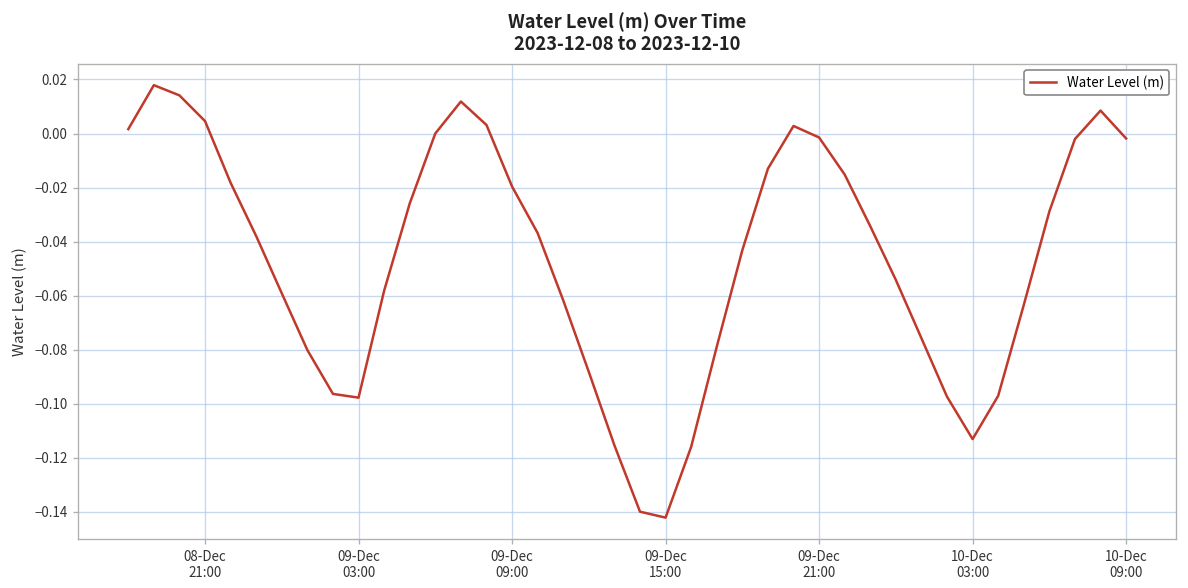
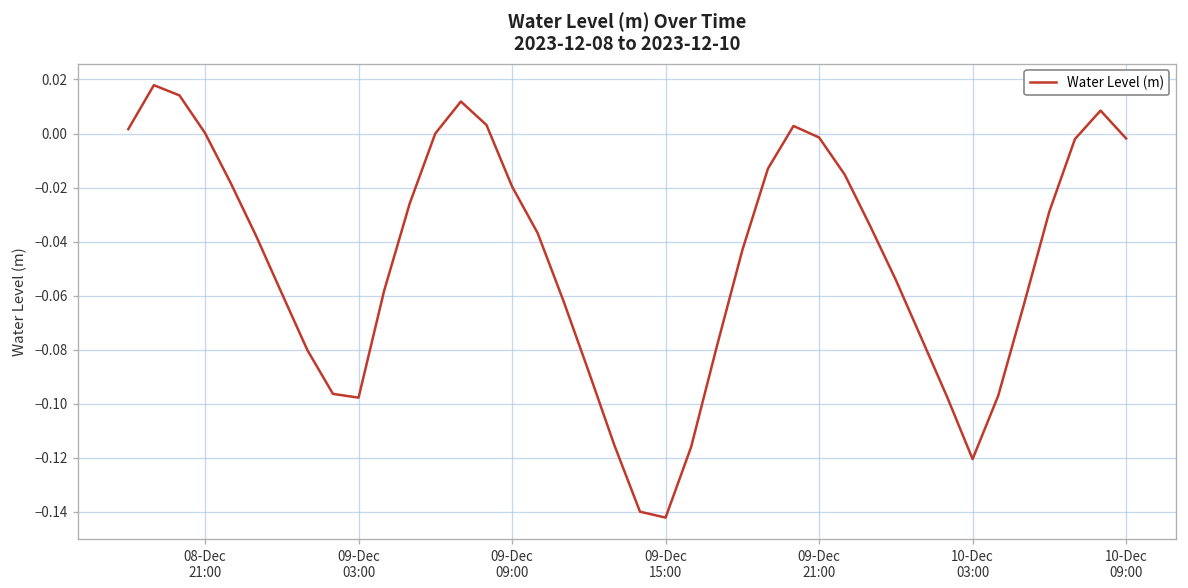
  {
-   "08-Dec 21:00": 0.005,
+   "08-Dec 21:00": 0.000,
    "09-Dec 03:00": -0.098,
    "09-Dec 09:00": -0.020,
    "09-Dec 15:00": -0.142,
    "09-Dec 21:00": -0.001,
-   "10-Dec 03:00": -0.113,
+   "10-Dec 03:00": -0.120,
    "10-Dec 09:00": -0.002
  }
